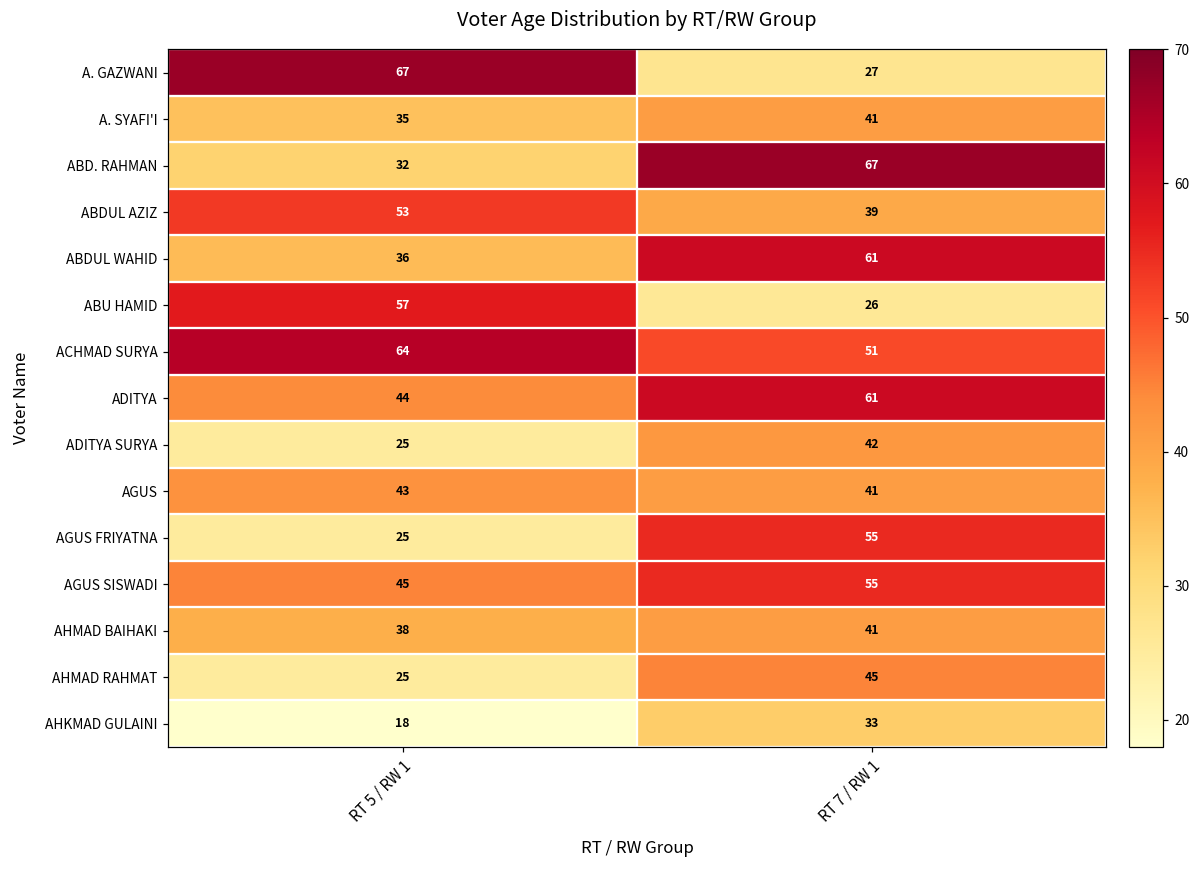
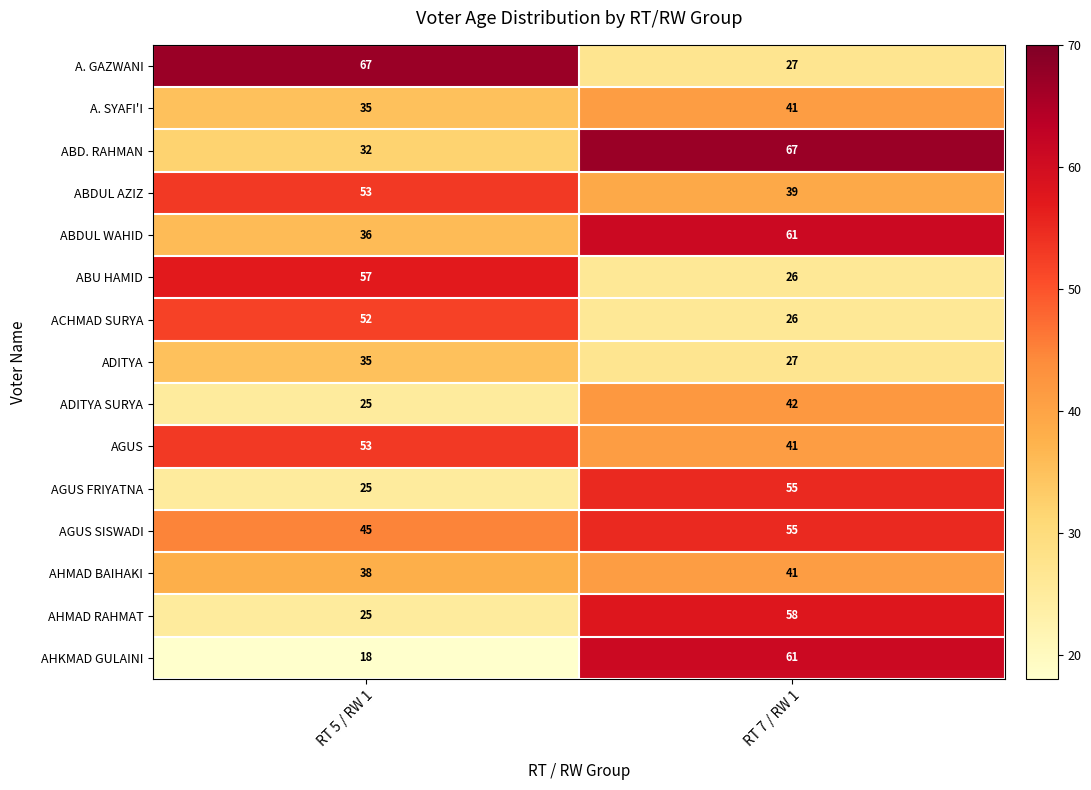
  {
    "A. GAZWANI": {
      "RT 5 / RW 1": 67,
      "RT 7 / RW 1": 27
    },
    "A. SYAFI'I": {
      "RT 5 / RW 1": 35,
      "RT 7 / RW 1": 41
    },
    "ABD. RAHMAN": {
      "RT 5 / RW 1": 32,
      "RT 7 / RW 1": 67
    },
    "ABDUL AZIZ": {
      "RT 5 / RW 1": 53,
      "RT 7 / RW 1": 39
    },
    "ABDUL WAHID": {
      "RT 5 / RW 1": 36,
      "RT 7 / RW 1": 61
    },
    "ABU HAMID": {
      "RT 5 / RW 1": 57,
      "RT 7 / RW 1": 26
    },
    "ACHMAD SURYA": {
-     "RT 5 / RW 1": 64,
-     "RT 7 / RW 1": 51
+     "RT 5 / RW 1": 52,
+     "RT 7 / RW 1": 26
    },
    "ADITYA": {
-     "RT 5 / RW 1": 44,
-     "RT 7 / RW 1": 61
+     "RT 5 / RW 1": 35,
+     "RT 7 / RW 1": 27
    },
    "ADITYA SURYA": {
      "RT 5 / RW 1": 25,
      "RT 7 / RW 1": 42
    },
    "AGUS": {
-     "RT 5 / RW 1": 43,
+     "RT 5 / RW 1": 53,
      "RT 7 / RW 1": 41
    },
    "AGUS FRIYATNA": {
      "RT 5 / RW 1": 25,
      "RT 7 / RW 1": 55
    },
    "AGUS SISWADI": {
      "RT 5 / RW 1": 45,
      "RT 7 / RW 1": 55
    },
    "AHMAD BAIHAKI": {
      "RT 5 / RW 1": 38,
      "RT 7 / RW 1": 41
    },
    "AHMAD RAHMAT": {
      "RT 5 / RW 1": 25,
-     "RT 7 / RW 1": 45
+     "RT 7 / RW 1": 58
    },
    "AHKMAD GULAINI": {
      "RT 5 / RW 1": 18,
-     "RT 7 / RW 1": 33
+     "RT 7 / RW 1": 61
    }
  }
